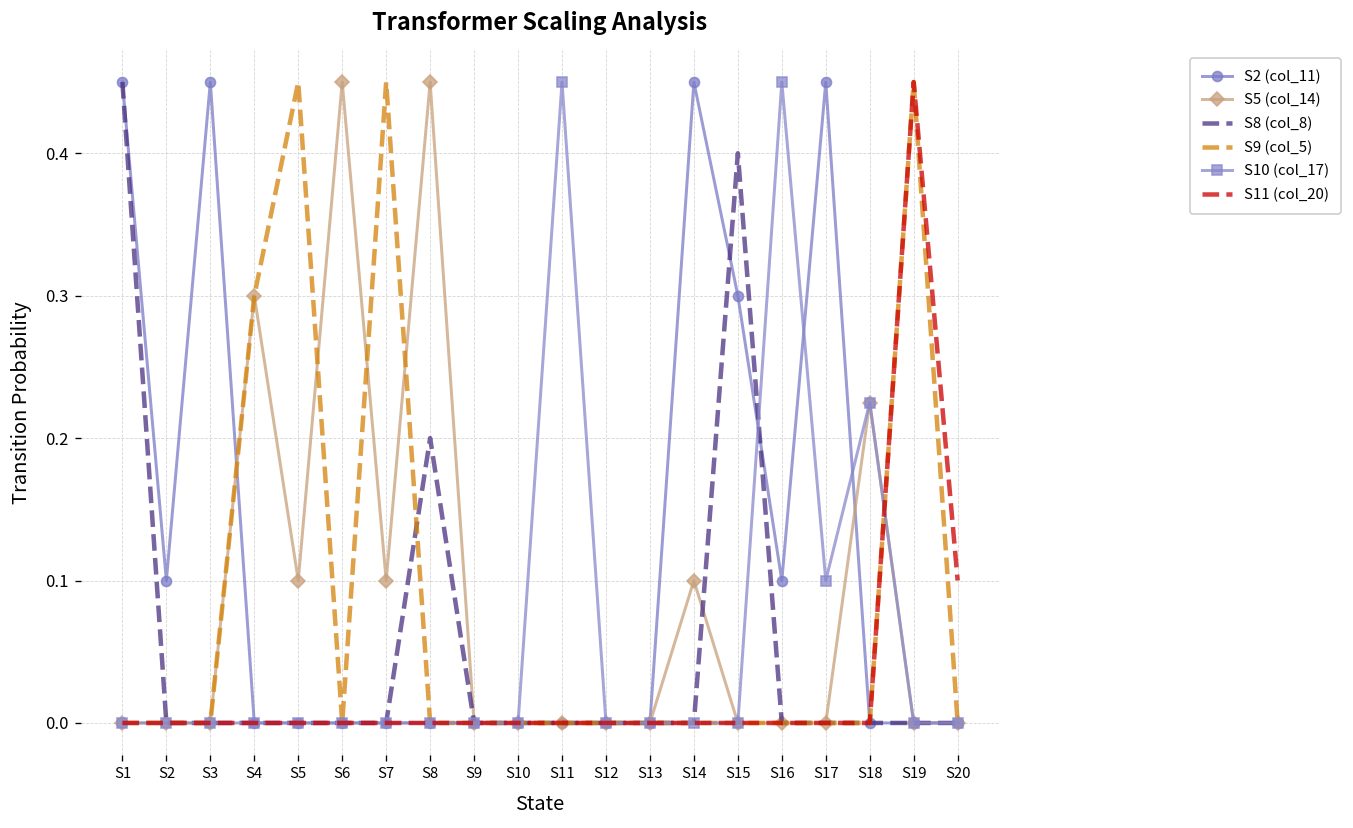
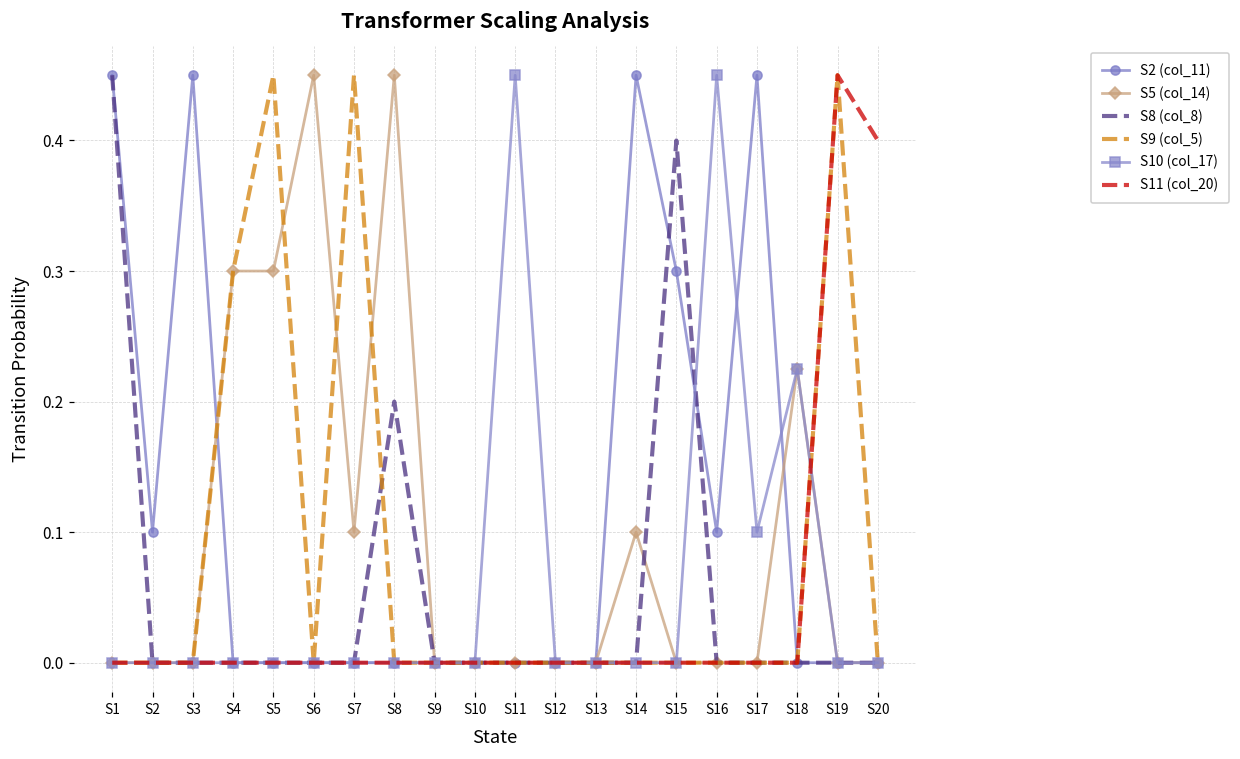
  {
    "S5 (col_14)": {
-     "S5": 0.1,
+     "S5": 0.3,
      "S6": 0.450,
      "S7": 0.1,
      "S8": 0.450,
      "S14": 0.1
    },
    "S8 (col_8)": {
      "S8": 0.2,
      "S15": 0.4
    },
    "S9 (col_5)": {
      "S5": 0.450,
      "S7": 0.450
    },
    "S11 (col_20)": {
-     "S20": 0.1
+     "S20": 0.4
    }
  }
